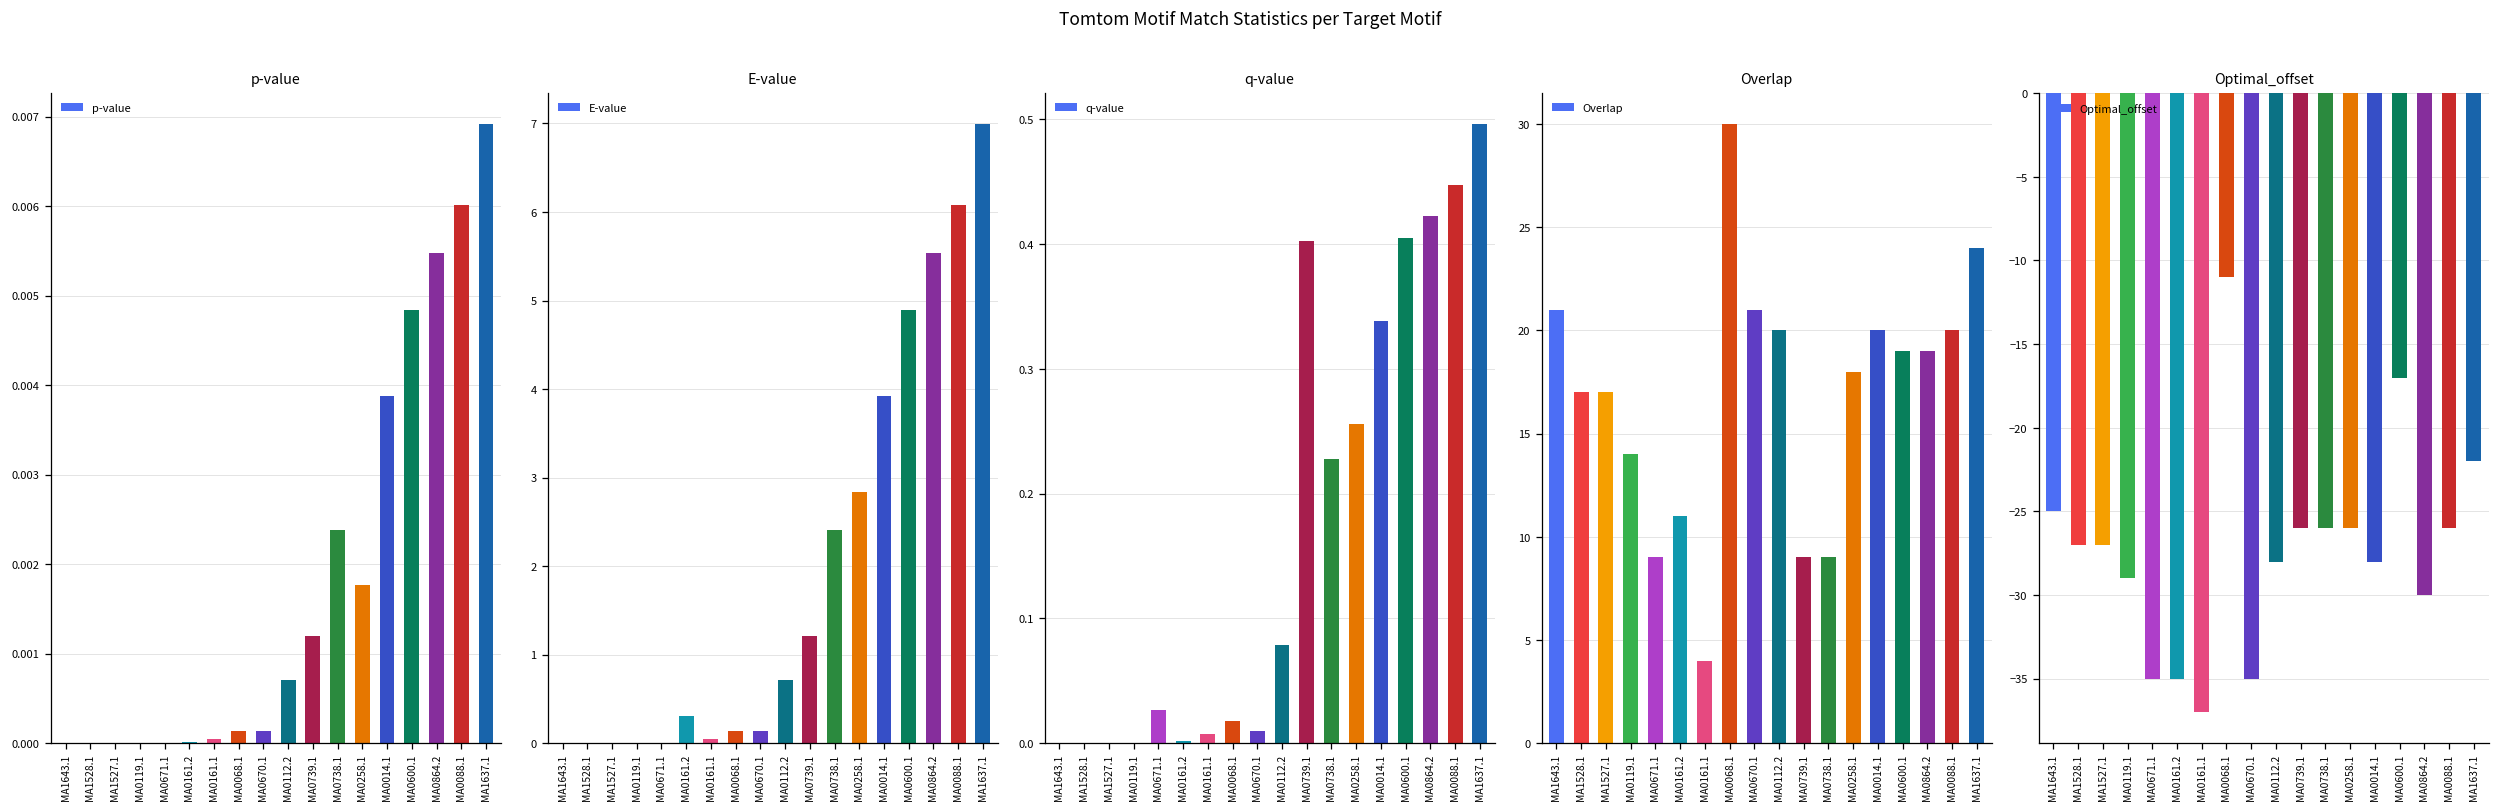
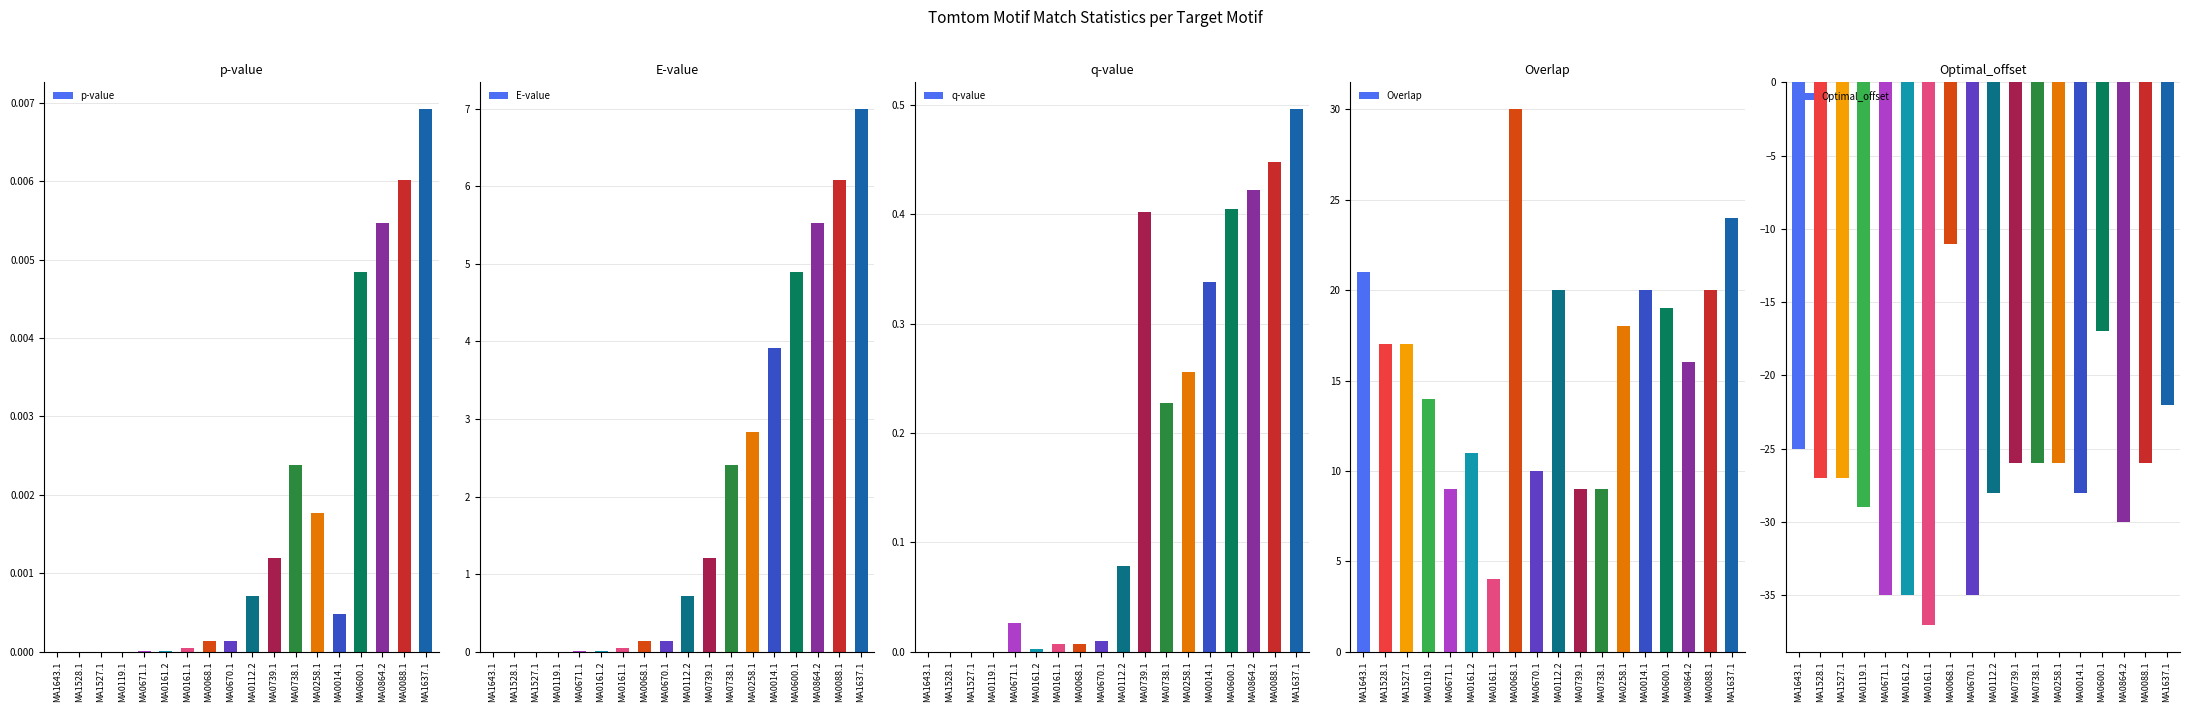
  {
    "p-value": {
      "MA0161.1": 0.0000,
      "MA0068.1": 0.0001,
      "MA0670.1": 0.0001,
      "MA0112.2": 0.0007,
      "MA0739.1": 0.0012,
      "MA0738.1": 0.0024,
      "MA0258.1": 0.0018,
-     "MA0014.1": 0.0039,
+     "MA0014.1": 0.0005,
      "MA0600.1": 0.0048,
      "MA0864.2": 0.0055,
      "MA0088.1": 0.0060,
      "MA1637.1": 0.0069
    },
    "E-value": {
-     "MA0161.2": 0.3,
+     "MA0161.2": 0.0,
      "MA0161.1": 0.0,
      "MA0068.1": 0.1,
      "MA0670.1": 0.1,
      "MA0112.2": 0.7,
      "MA0739.1": 1.2,
      "MA0738.1": 2.4,
      "MA0258.1": 2.8,
      "MA0014.1": 3.9,
      "MA0600.1": 4.9,
      "MA0864.2": 5.5,
      "MA0088.1": 6.1,
      "MA1637.1": 7.0
    },
    "q-value": {
      "MA0671.1": 0.026,
      "MA0161.1": 0.007,
-     "MA0068.1": 0.018,
+     "MA0068.1": 0.007,
      "MA0670.1": 0.009,
      "MA0112.2": 0.079,
      "MA0739.1": 0.403,
      "MA0738.1": 0.227,
      "MA0258.1": 0.256,
      "MA0014.1": 0.338,
      "MA0600.1": 0.405,
      "MA0864.2": 0.423,
      "MA0088.1": 0.448,
      "MA1637.1": 0.496
    },
    "Overlap": {
      "MA1643.1": 21,
      "MA1528.1": 17,
      "MA1527.1": 17,
      "MA0119.1": 14,
      "MA0671.1": 9,
      "MA0161.2": 11,
      "MA0161.1": 4,
      "MA0068.1": 30,
-     "MA0670.1": 21,
+     "MA0670.1": 10,
      "MA0112.2": 20,
      "MA0739.1": 9,
      "MA0738.1": 9,
      "MA0258.1": 18,
      "MA0014.1": 20,
      "MA0600.1": 19,
-     "MA0864.2": 19,
+     "MA0864.2": 16,
      "MA0088.1": 20,
      "MA1637.1": 24
    },
    "Optimal_offset": {
      "MA1643.1": -25.0,
      "MA1528.1": -27.0,
      "MA1527.1": -27.0,
      "MA0119.1": -29.0,
      "MA0671.1": -35.0,
      "MA0161.2": -35.0,
      "MA0161.1": -37.0,
      "MA0068.1": -11.0,
      "MA0670.1": -35.0,
      "MA0112.2": -28.0,
      "MA0739.1": -26.0,
      "MA0738.1": -26.0,
      "MA0258.1": -26.0,
      "MA0014.1": -28.0,
      "MA0600.1": -17.0,
      "MA0864.2": -30.0,
      "MA0088.1": -26.0,
      "MA1637.1": -22.0
    }
  }
